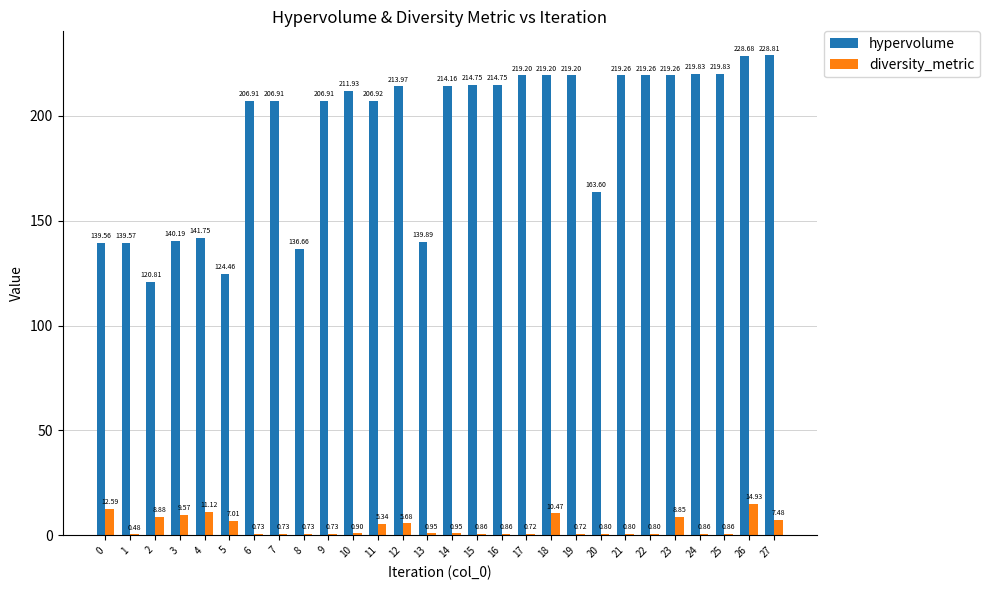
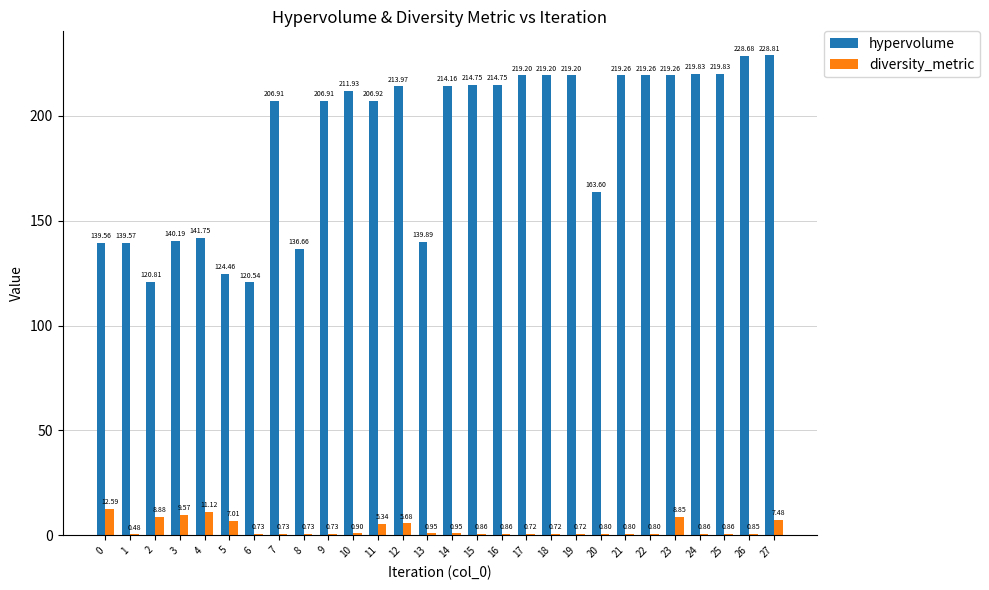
  {
    "hypervolume": {
      "0": 139.56,
      "1": 139.57,
      "2": 120.81,
      "3": 140.19,
      "4": 141.75,
      "5": 124.46,
-     "6": 206.91,
+     "6": 120.54,
      "7": 206.91,
      "8": 136.66,
      "9": 206.91,
      "10": 211.93,
      "11": 206.92,
      "12": 213.97,
      "13": 139.89,
      "14": 214.16,
      "15": 214.75,
      "16": 214.75,
      "17": 219.20,
      "18": 219.20,
      "19": 219.20,
      "20": 163.60,
      "21": 219.26,
      "22": 219.26,
      "23": 219.26,
      "24": 219.83,
      "25": 219.83,
      "26": 228.68,
      "27": 228.81
    },
    "diversity_metric": {
      "0": 12.59,
      "1": 0.48,
      "2": 8.88,
      "3": 9.57,
      "4": 11.12,
      "5": 7.01,
      "6": 0.73,
      "7": 0.73,
      "8": 0.73,
      "9": 0.73,
      "10": 0.90,
      "11": 5.34,
      "12": 5.68,
      "13": 0.95,
      "14": 0.95,
      "15": 0.86,
      "16": 0.86,
      "17": 0.72,
-     "18": 10.47,
+     "18": 0.72,
      "19": 0.72,
      "20": 0.80,
      "21": 0.80,
      "22": 0.80,
      "23": 8.85,
      "24": 0.86,
      "25": 0.86,
-     "26": 14.93,
+     "26": 0.85,
      "27": 7.48
    }
  }
